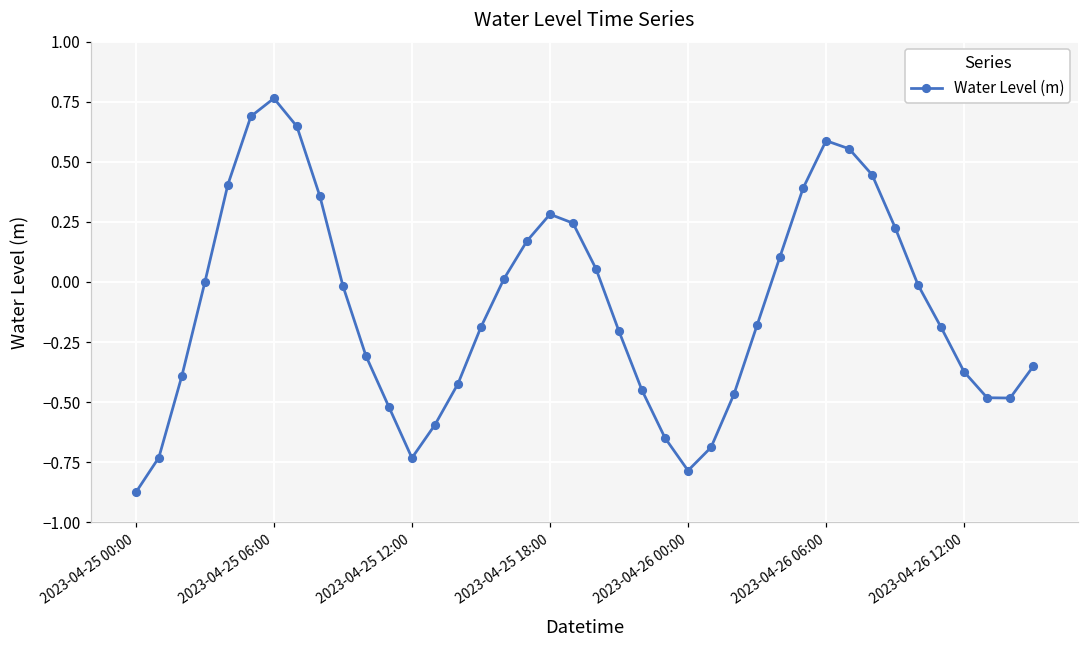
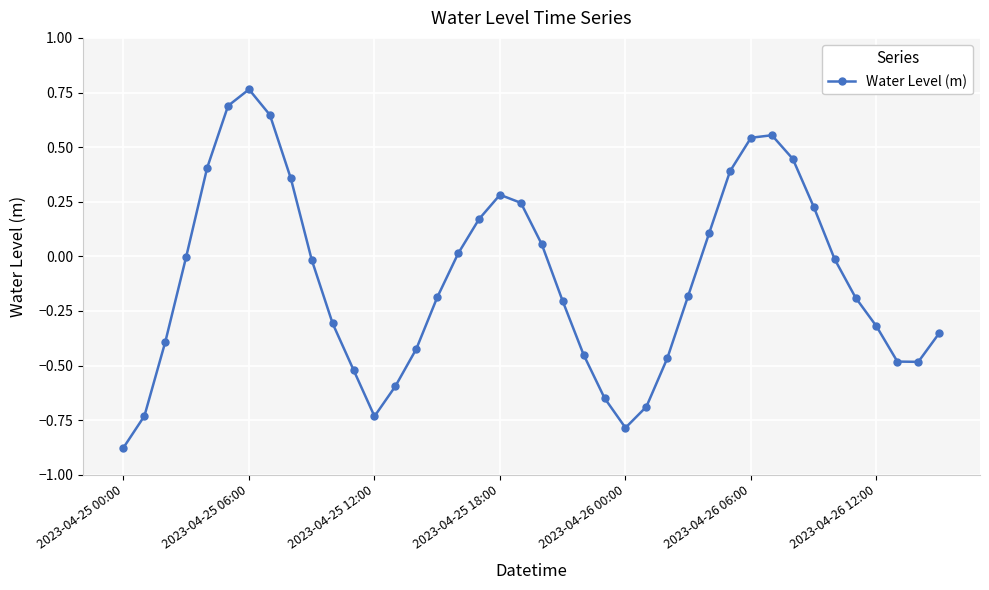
  {
    "2023-04-25 00:00": -0.88,
    "2023-04-25 06:00": 0.76,
    "2023-04-25 12:00": -0.73,
    "2023-04-25 18:00": 0.28,
    "2023-04-26 00:00": -0.78,
-   "2023-04-26 06:00": 0.59,
-   "2023-04-26 12:00": -0.37
+   "2023-04-26 06:00": 0.54,
+   "2023-04-26 12:00": -0.32
  }
